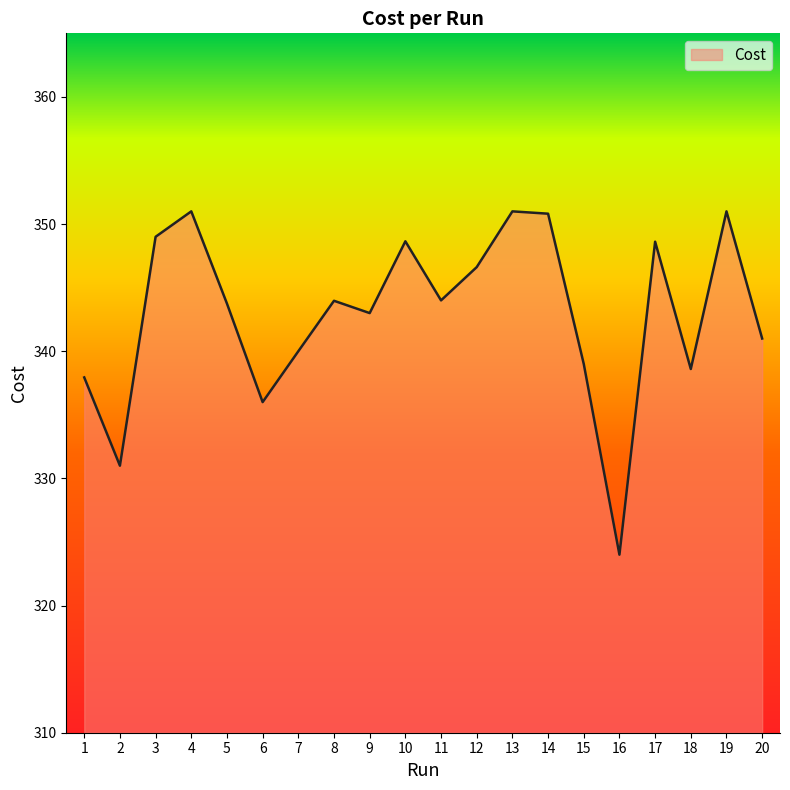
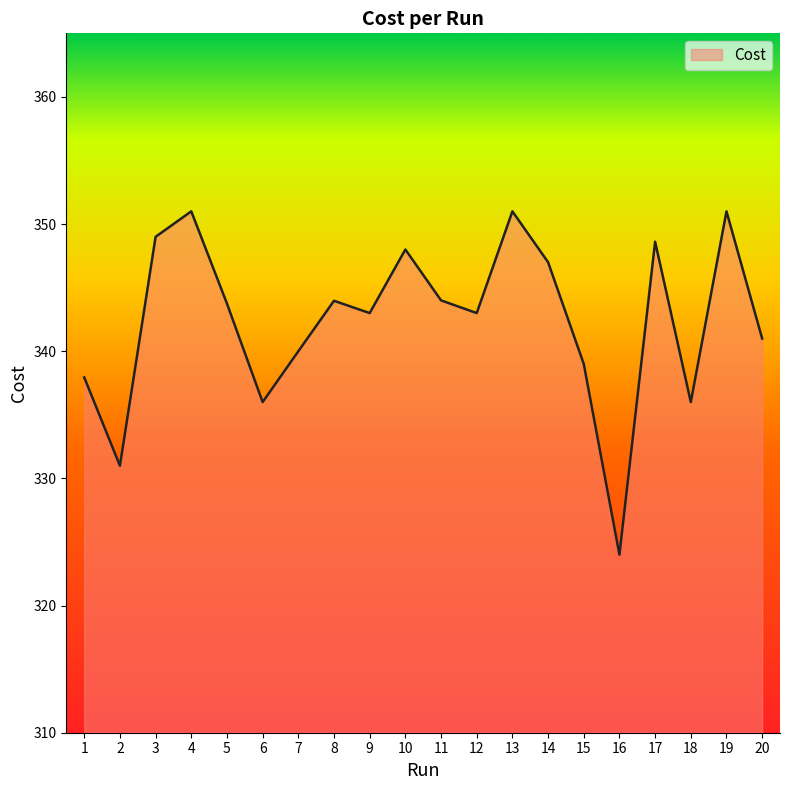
  {
    "1": 337.9,
    "2": 331.0,
    "3": 349.0,
    "4": 351.0,
    "5": 343.7,
    "6": 336.0,
    "7": 340.0,
    "8": 344.0,
    "9": 343.0,
-   "10": 348.6,
+   "10": 348.0,
    "11": 344.0,
-   "12": 346.6,
+   "12": 343.0,
    "13": 351.0,
-   "14": 350.8,
+   "14": 347.0,
    "15": 339.0,
    "16": 324.0,
    "17": 348.6,
-   "18": 338.6,
+   "18": 336.0,
    "19": 351.0,
    "20": 341.0
  }
